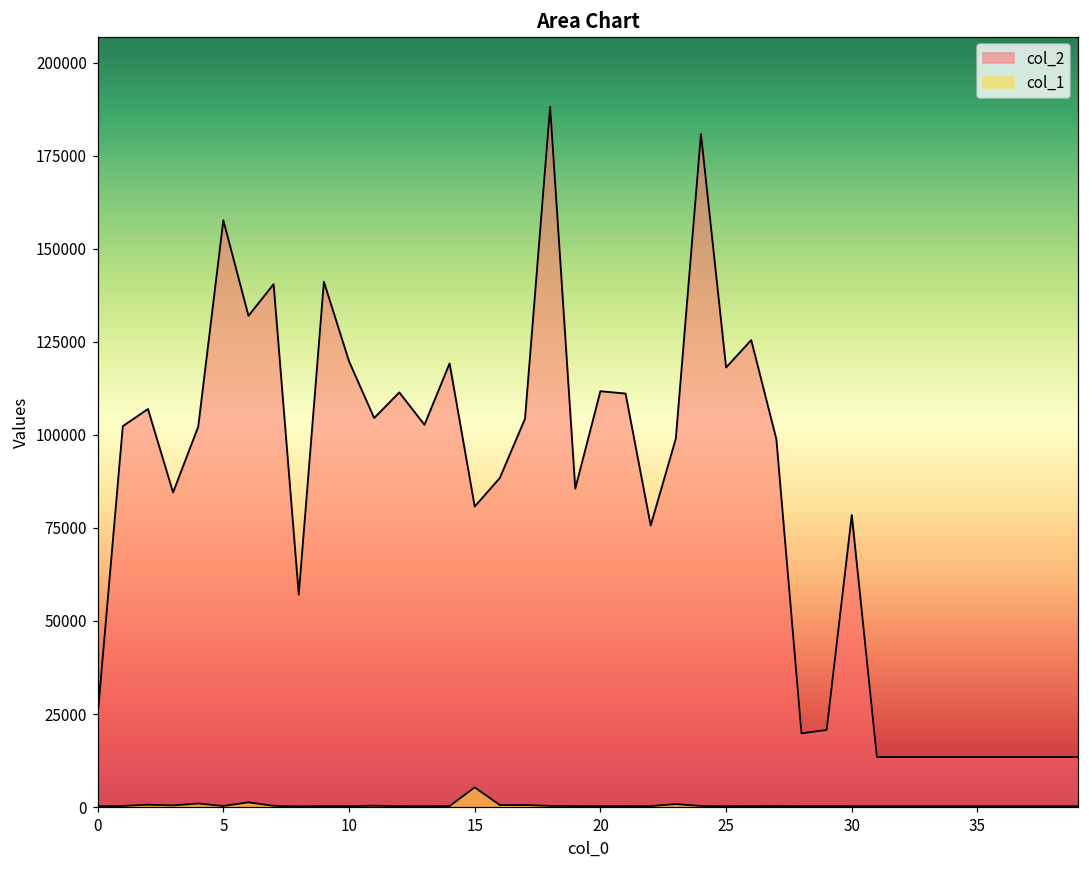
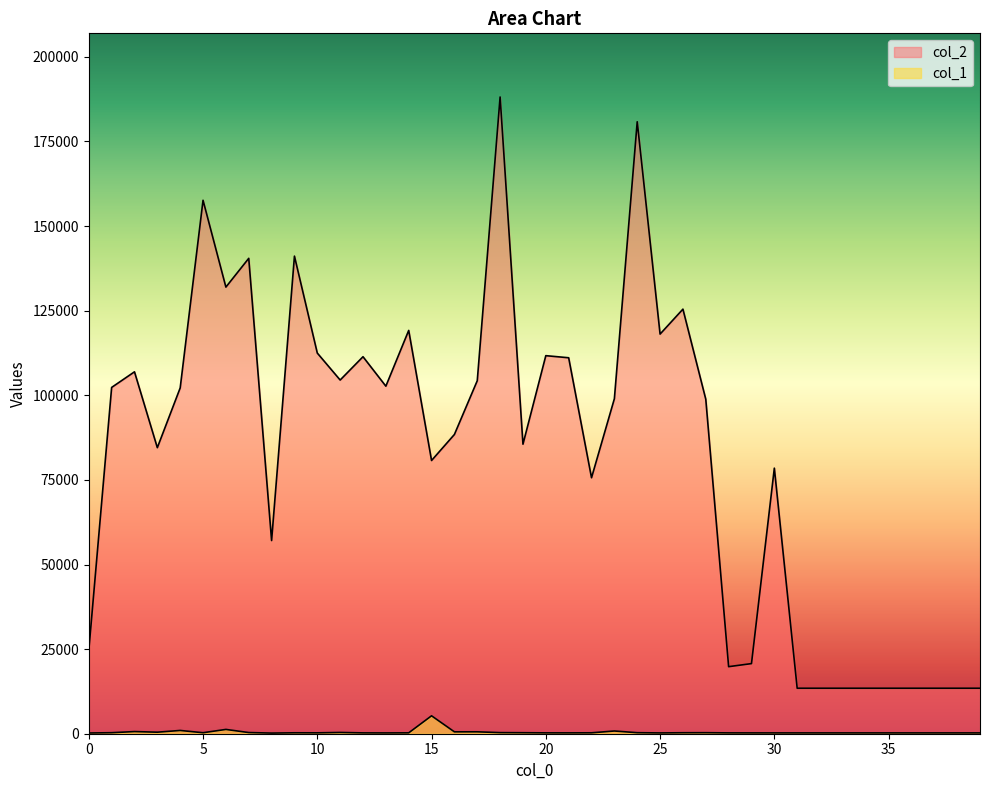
  {
    "col_2": {
      "0": 25000,
      "5": 158000,
-     "10": 120000,
+     "10": 112000,
      "15": 81000,
      "20": 112000,
      "25": 118000,
      "30": 78000,
      "35": 13000
    },
    "col_1": {
      "0": 0,
      "5": 0,
      "10": 0,
      "15": 5000,
      "20": 0,
      "25": 0,
      "30": 0,
      "35": 0
    }
  }
